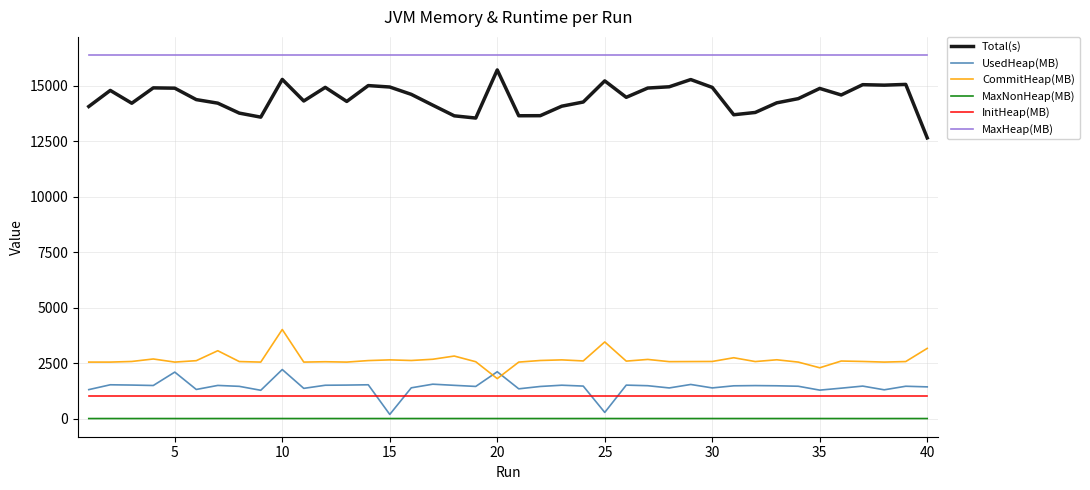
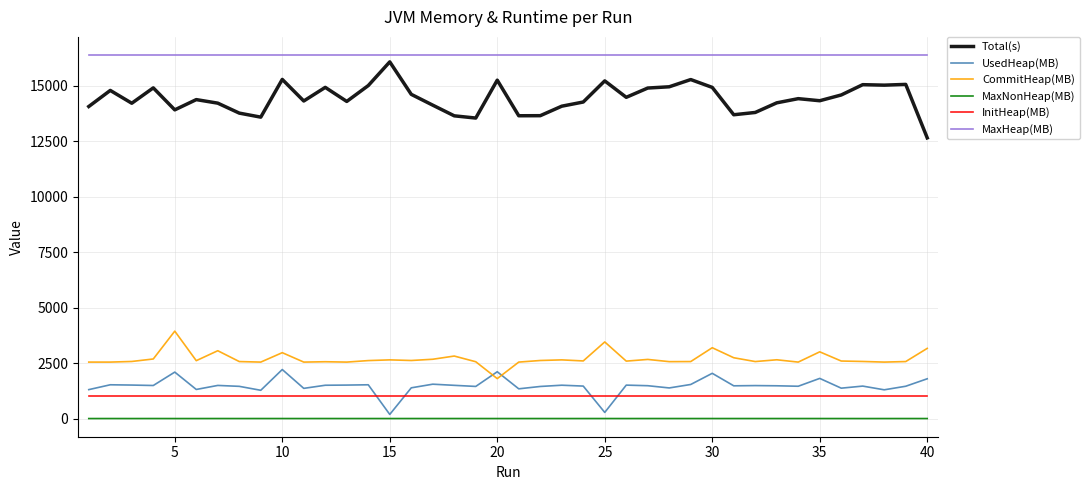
  {
    "Total(s)": {
-     "5": 14900,
+     "5": 13900,
      "10": 15300,
-     "15": 14900,
-     "20": 15700,
+     "15": 16100,
+     "20": 15300,
      "25": 15200,
      "30": 14900,
-     "35": 14900,
+     "35": 14300,
      "40": 12700
    },
    "UsedHeap(MB)": {
      "5": 2100,
      "10": 2200,
      "15": 200,
      "20": 2100,
      "25": 300,
-     "30": 1400,
-     "35": 1300,
-     "40": 1400
+     "30": 2100,
+     "35": 1800,
+     "40": 1800
    },
    "CommitHeap(MB)": {
-     "5": 2600,
-     "10": 4000,
+     "5": 4000,
+     "10": 3000,
      "15": 2700,
      "20": 1800,
      "25": 3500,
-     "30": 2600,
-     "35": 2300,
+     "30": 3200,
+     "35": 3000,
      "40": 3200
    },
    "MaxNonHeap(MB)": {
      "5": 0,
      "10": 0,
      "15": 0,
      "20": 0,
      "25": 0,
      "30": 0,
      "35": 0,
      "40": 0
    },
    "InitHeap(MB)": {
      "5": 1000,
      "10": 1000,
      "15": 1000,
      "20": 1000,
      "25": 1000,
      "30": 1000,
      "35": 1000,
      "40": 1000
    },
    "MaxHeap(MB)": {
      "5": 16400,
      "10": 16400,
      "15": 16400,
      "20": 16400,
      "25": 16400,
      "30": 16400,
      "35": 16400,
      "40": 16400
    }
  }
